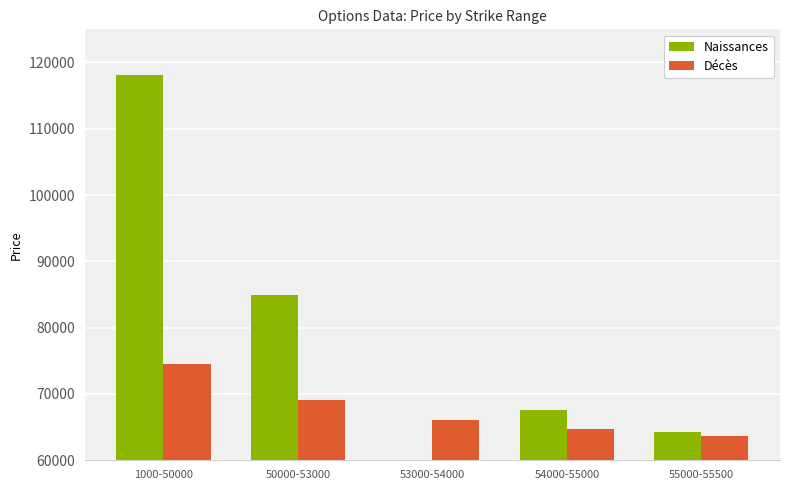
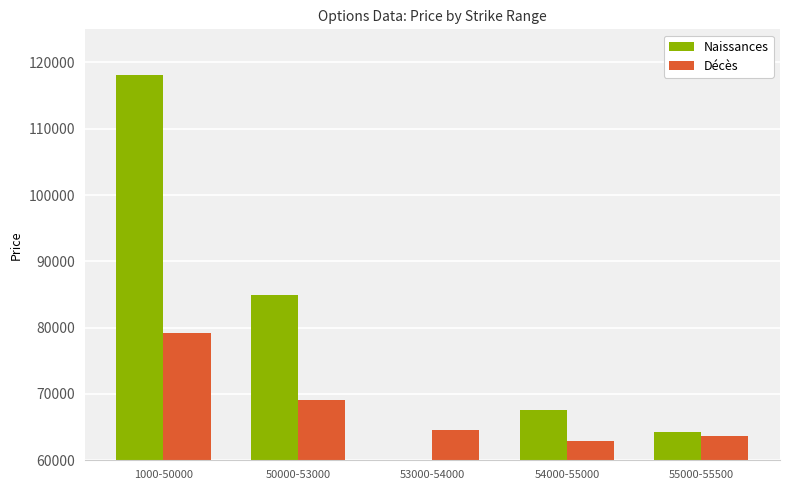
  {
    "Naissances": {
      "1000-50000": 118000,
      "50000-53000": 85000,
      "54000-55000": 68000,
      "55000-55500": 64000
    },
    "Décès": {
-     "1000-50000": 74000,
+     "1000-50000": 79000,
      "50000-53000": 69000,
-     "53000-54000": 66000,
-     "54000-55000": 65000,
+     "53000-54000": 65000,
+     "54000-55000": 63000,
      "55000-55500": 64000
    }
  }
